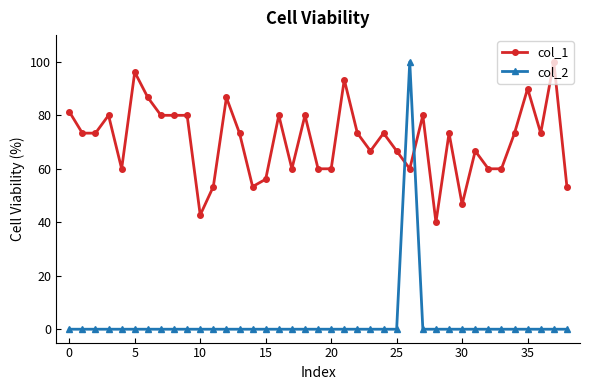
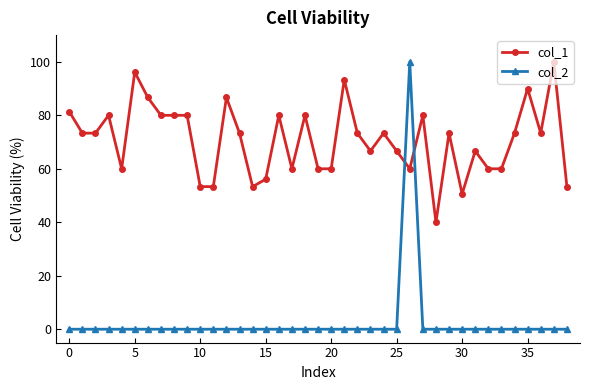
  {
    "col_1": {
      "0": 81,
      "5": 96,
-     "10": 43,
+     "10": 53,
      "15": 56,
      "20": 60,
      "25": 67,
-     "30": 47,
+     "30": 51,
      "35": 90
    },
    "col_2": {
      "0": 0,
      "5": 0,
      "10": 0,
      "15": 0,
      "20": 0,
      "25": 0,
      "30": 0,
      "35": 0
    }
  }
